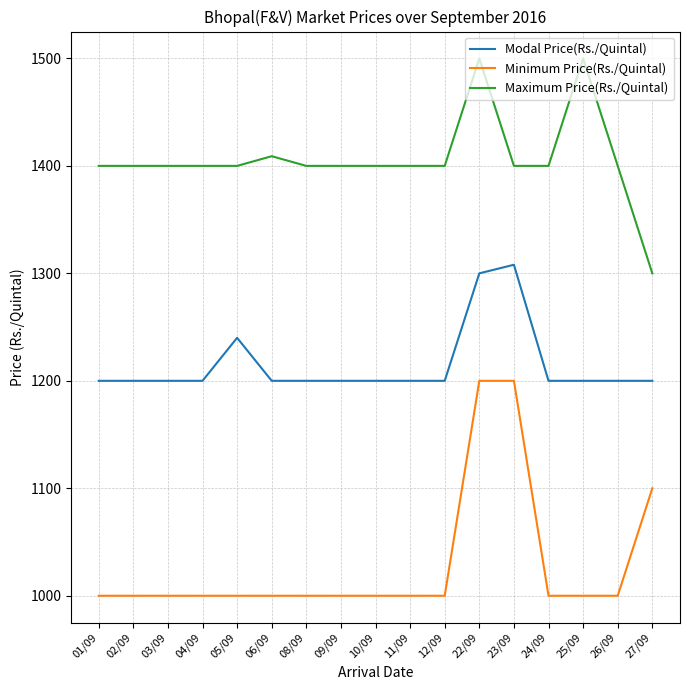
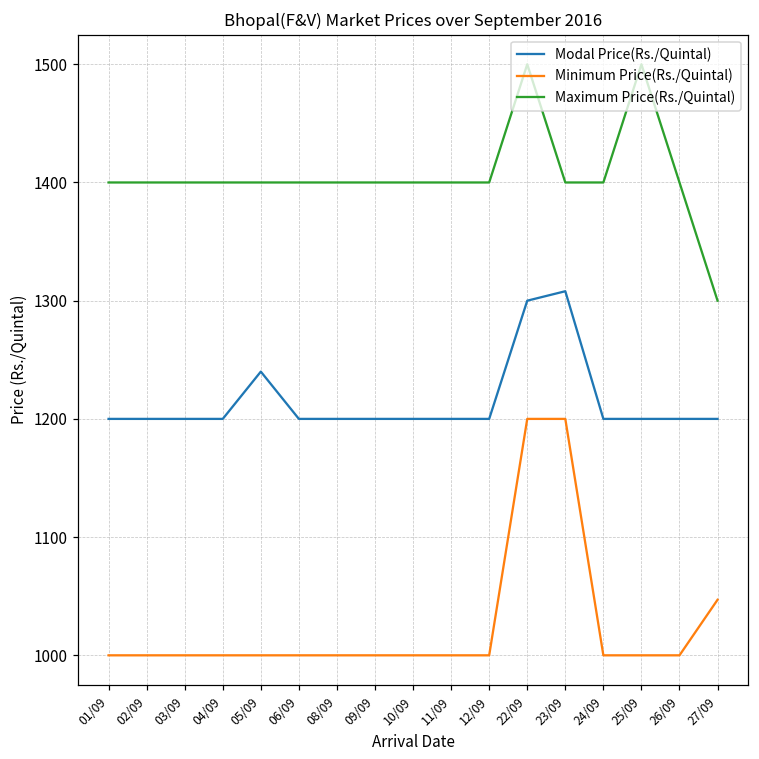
  {
    "Modal Price(Rs./Quintal)": {
      "01/09": 1200,
      "02/09": 1200,
      "03/09": 1200,
      "04/09": 1200,
      "05/09": 1240,
      "06/09": 1200,
      "08/09": 1200,
      "09/09": 1200,
      "10/09": 1200,
      "11/09": 1200,
      "12/09": 1200,
      "22/09": 1300,
      "23/09": 1308,
      "24/09": 1200,
      "25/09": 1200,
      "26/09": 1200,
      "27/09": 1200
    },
    "Minimum Price(Rs./Quintal)": {
      "01/09": 1000,
      "02/09": 1000,
      "03/09": 1000,
      "04/09": 1000,
      "05/09": 1000,
      "06/09": 1000,
      "08/09": 1000,
      "09/09": 1000,
      "10/09": 1000,
      "11/09": 1000,
      "12/09": 1000,
      "22/09": 1200,
      "23/09": 1200,
      "24/09": 1000,
      "25/09": 1000,
      "26/09": 1000,
-     "27/09": 1100
+     "27/09": 1047
    },
    "Maximum Price(Rs./Quintal)": {
      "01/09": 1400,
      "02/09": 1400,
      "03/09": 1400,
      "04/09": 1400,
      "05/09": 1400,
-     "06/09": 1409,
+     "06/09": 1400,
      "08/09": 1400,
      "09/09": 1400,
      "10/09": 1400,
      "11/09": 1400,
      "12/09": 1400,
      "23/09": 1400,
      "24/09": 1400,
      "26/09": 1400,
      "27/09": 1300
    }
  }
